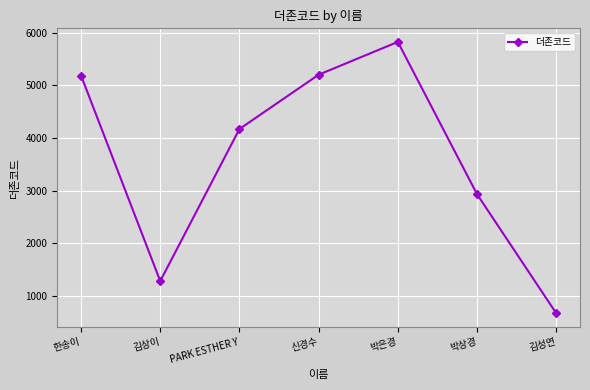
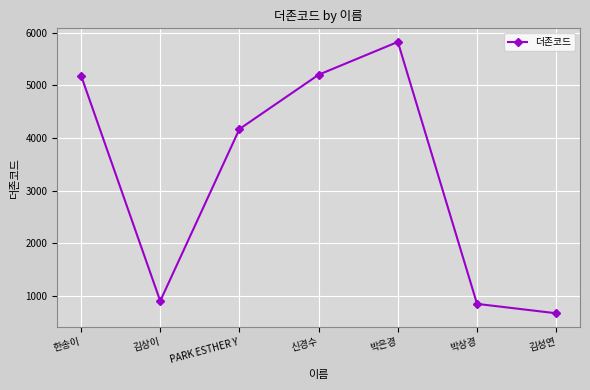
  {
    "한송이": 5200,
-   "김상이": 1300,
+   "김상이": 900,
    "PARK ESTHER Y": 4200,
    "신경수": 5200,
    "박은경": 5800,
-   "박상경": 2900,
+   "박상경": 800,
    "김성연": 700
  }
